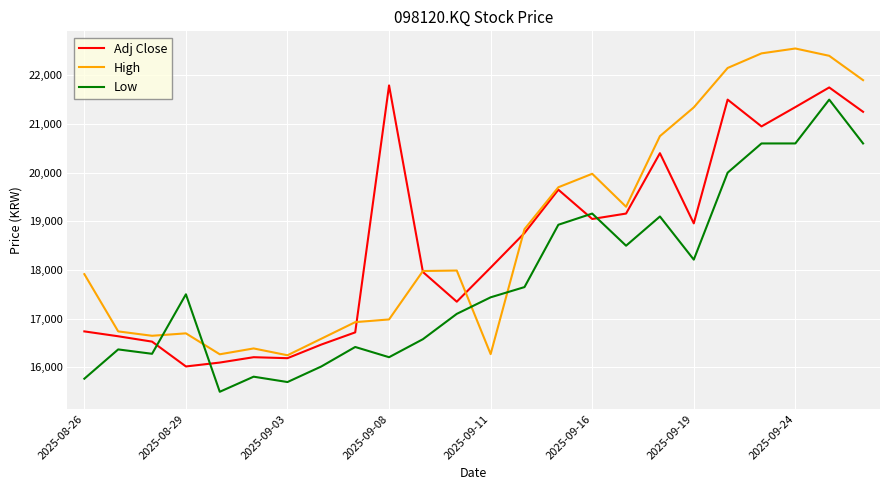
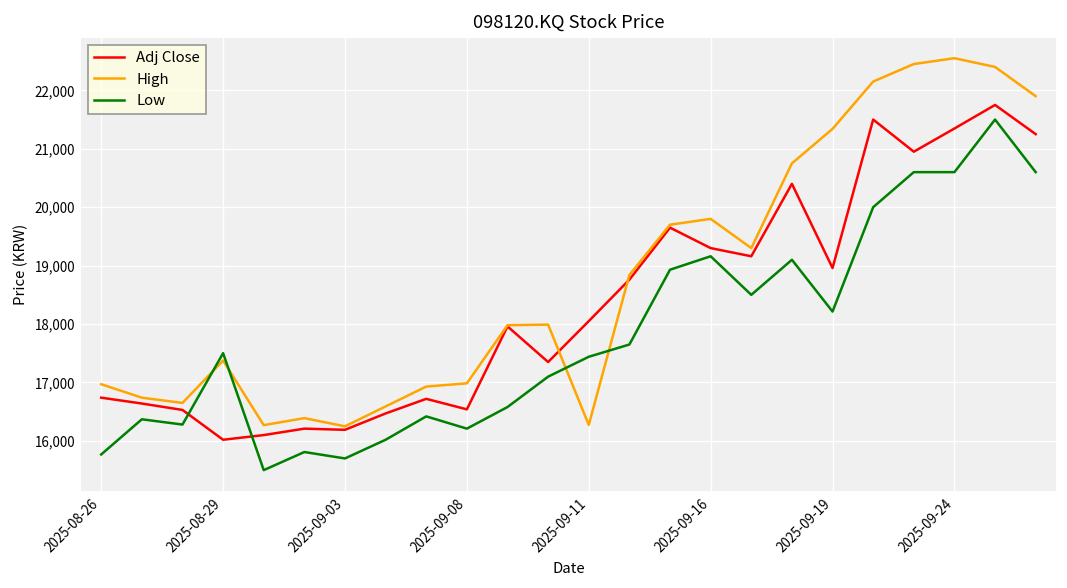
  {
    "Adj Close": {
      "2025-08-26": "16,700",
      "2025-08-29": "16,000",
      "2025-09-03": "16,200",
-     "2025-09-08": "21,800",
+     "2025-09-08": "16,500",
      "2025-09-11": "18,100",
-     "2025-09-16": "19,000",
+     "2025-09-16": "19,300",
      "2025-09-19": "19,000",
      "2025-09-24": "21,300"
    },
    "High": {
-     "2025-08-26": "17,900",
-     "2025-08-29": "16,700",
+     "2025-08-26": "17,000",
+     "2025-08-29": "17,400",
      "2025-09-03": "16,300",
      "2025-09-08": "17,000",
      "2025-09-11": "16,300",
-     "2025-09-16": "20,000",
+     "2025-09-16": "19,800",
      "2025-09-19": "21,300",
      "2025-09-24": "22,600"
    },
    "Low": {
      "2025-08-26": "15,800",
      "2025-08-29": "17,500",
      "2025-09-03": "15,700",
      "2025-09-08": "16,200",
      "2025-09-11": "17,400",
      "2025-09-16": "19,200",
      "2025-09-19": "18,200",
      "2025-09-24": "20,600"
    }
  }
